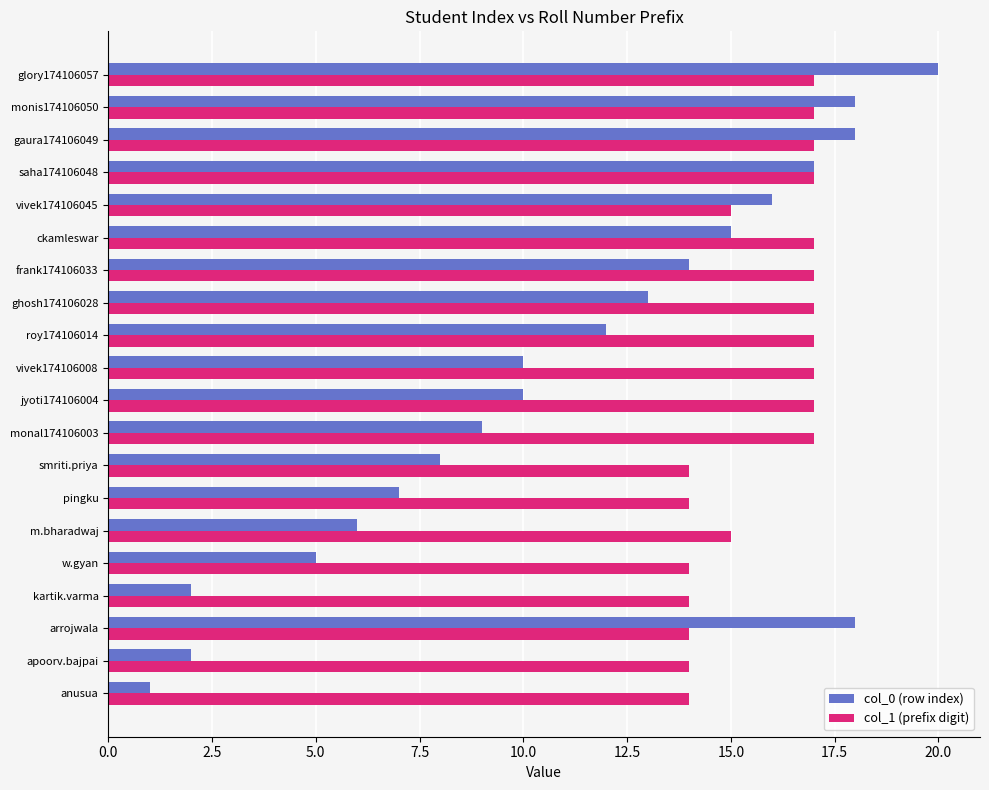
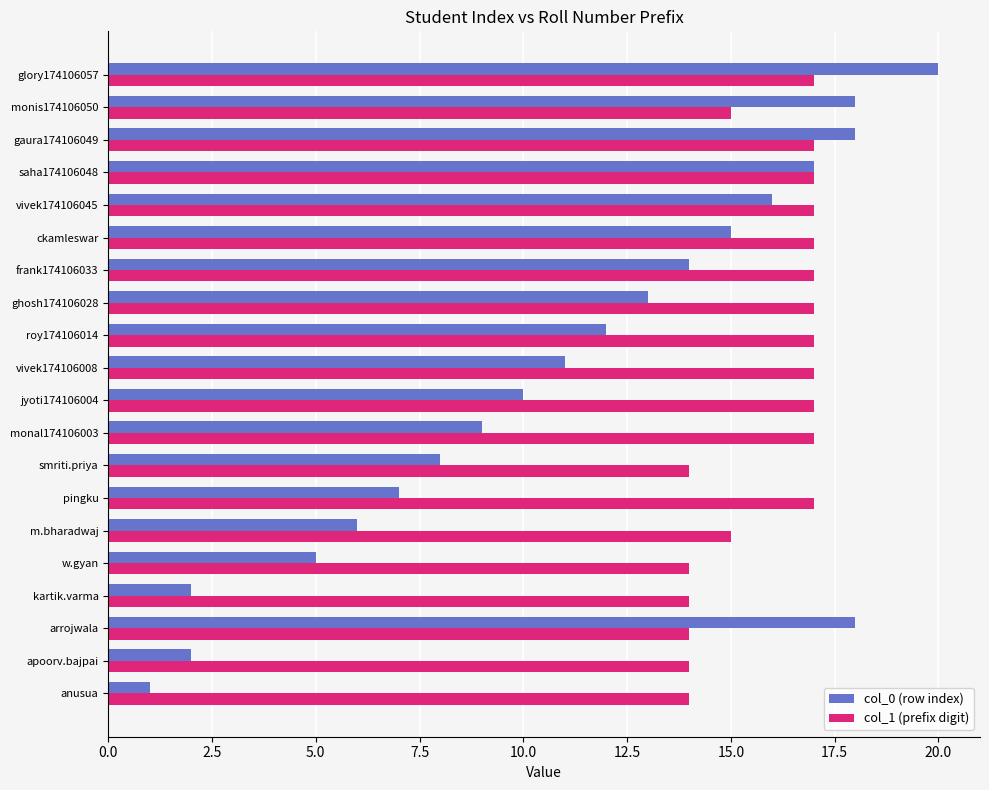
  {
    "col_0 (row index)": {
      "glory174106057": 20,
      "monis174106050": 18,
      "gaura174106049": 18,
      "saha174106048": 17,
      "vivek174106045": 16,
      "ckamleswar": 15,
      "frank174106033": 14,
      "ghosh174106028": 13,
      "roy174106014": 12,
-     "vivek174106008": 10,
+     "vivek174106008": 11,
      "jyoti174106004": 10,
      "monal174106003": 9,
      "smriti.priya": 8,
      "pingku": 7,
      "m.bharadwaj": 6,
      "w.gyan": 5,
      "kartik.varma": 2,
      "arrojwala": 18,
      "apoorv.bajpai": 2,
      "anusua": 1
    },
    "col_1 (prefix digit)": {
      "glory174106057": 17,
-     "monis174106050": 17,
+     "monis174106050": 15,
      "gaura174106049": 17,
      "saha174106048": 17,
-     "vivek174106045": 15,
+     "vivek174106045": 17,
      "ckamleswar": 17,
      "frank174106033": 17,
      "ghosh174106028": 17,
      "roy174106014": 17,
      "vivek174106008": 17,
      "jyoti174106004": 17,
      "monal174106003": 17,
      "smriti.priya": 14,
-     "pingku": 14,
+     "pingku": 17,
      "m.bharadwaj": 15,
      "w.gyan": 14,
      "kartik.varma": 14,
      "arrojwala": 14,
      "apoorv.bajpai": 14,
      "anusua": 14
    }
  }
